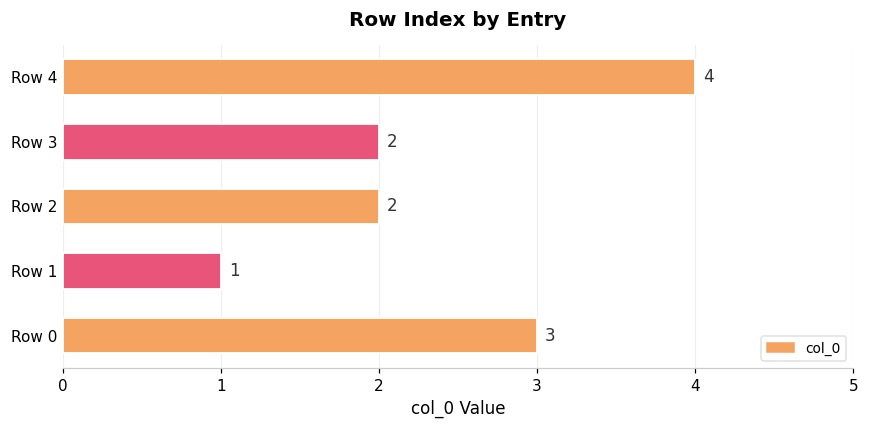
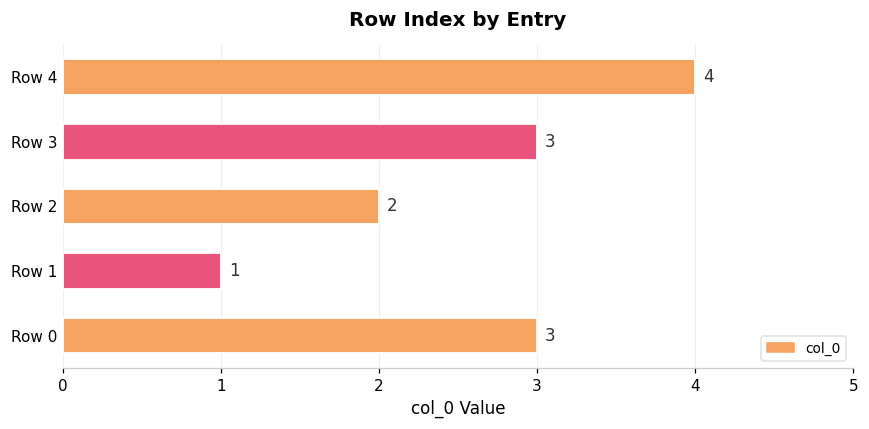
  {
    "Row 4": 4,
-   "Row 3": 2,
+   "Row 3": 3,
    "Row 2": 2,
    "Row 1": 1,
    "Row 0": 3
  }
